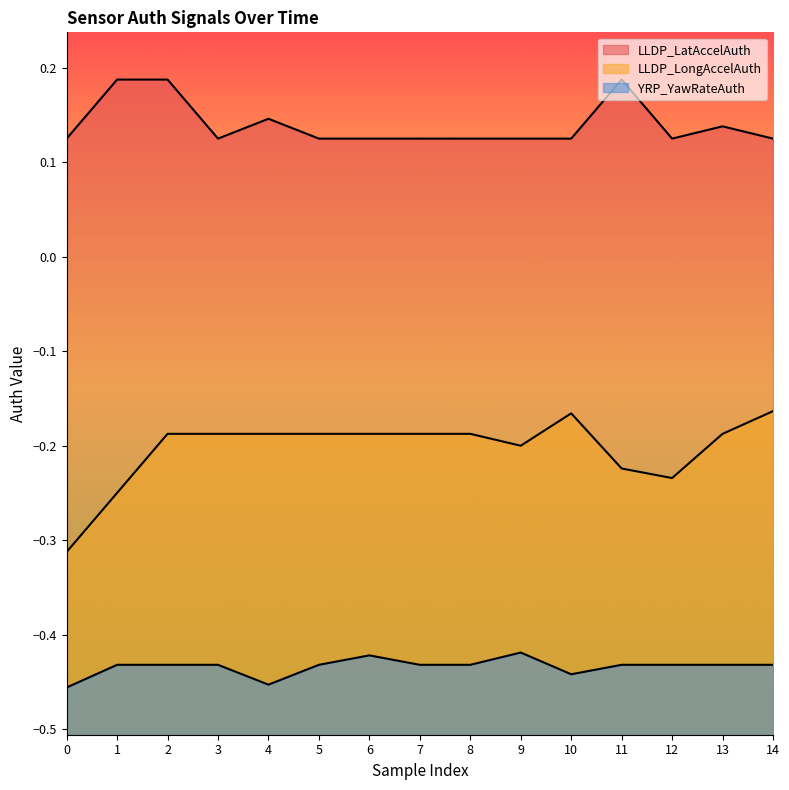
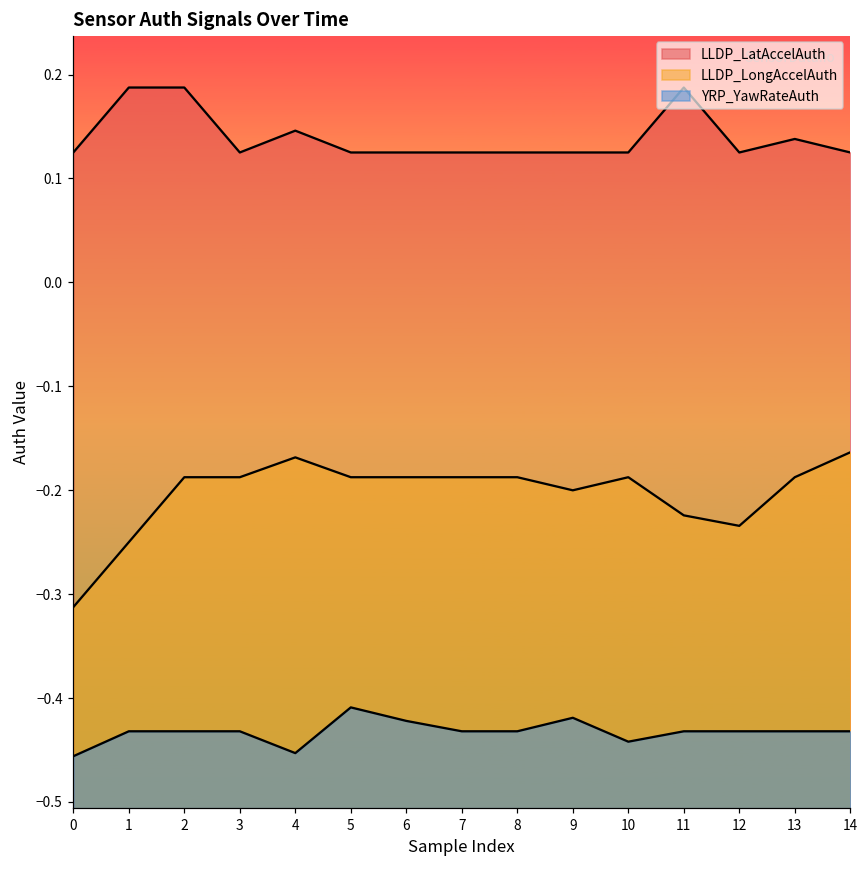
  {
    "LLDP_LatAccelAuth": {
      "0": 0.13,
      "1": 0.19,
      "2": 0.19,
      "3": 0.13,
      "4": 0.15,
      "5": 0.13,
      "6": 0.13,
      "7": 0.13,
      "8": 0.13,
      "9": 0.13,
      "10": 0.13,
      "12": 0.13,
      "13": 0.14,
      "14": 0.13
    },
    "LLDP_LongAccelAuth": {
      "0": -0.31,
      "1": -0.25,
      "2": -0.19,
      "3": -0.19,
-     "4": -0.19,
+     "4": -0.17,
      "5": -0.19,
      "6": -0.19,
      "7": -0.19,
      "8": -0.19,
      "9": -0.20,
-     "10": -0.17,
+     "10": -0.19,
      "11": -0.22,
      "12": -0.23,
      "13": -0.19,
      "14": -0.16
    },
    "YRP_YawRateAuth": {
      "0": -0.46,
      "1": -0.43,
      "2": -0.43,
      "3": -0.43,
      "4": -0.45,
-     "5": -0.43,
+     "5": -0.41,
      "6": -0.42,
      "7": -0.43,
      "8": -0.43,
      "9": -0.42,
      "10": -0.44,
      "11": -0.43,
      "12": -0.43,
      "13": -0.43,
      "14": -0.43
    }
  }
